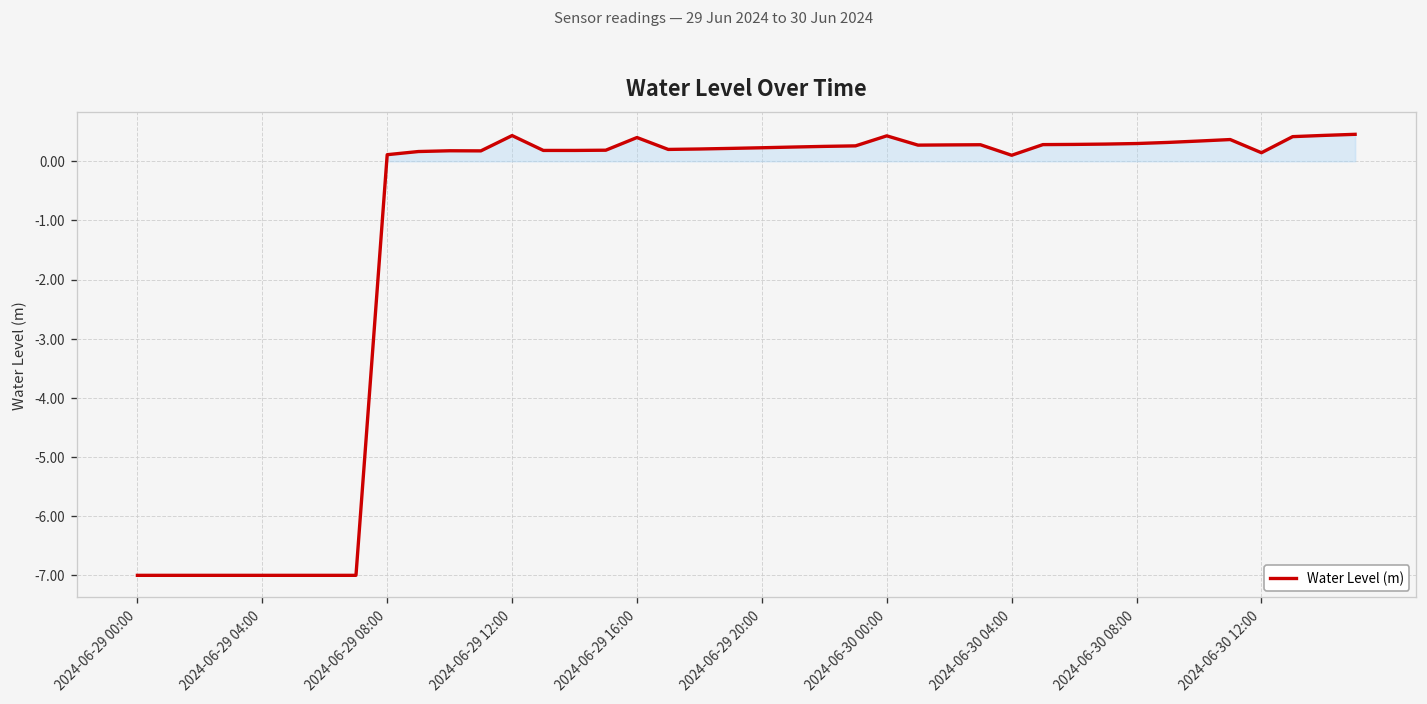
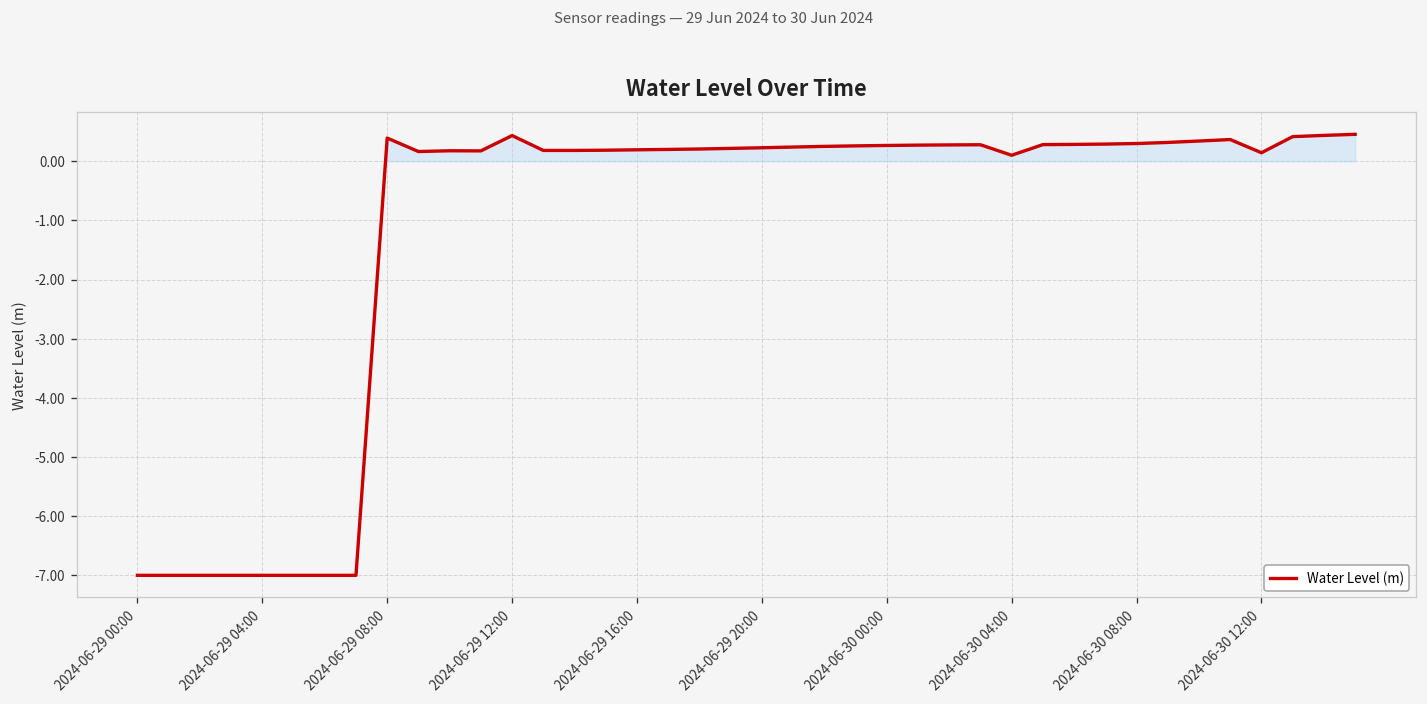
  {
    "Water Level (m)": {
      "2024-06-29 00:00": -7.0,
      "2024-06-29 04:00": -7.0,
-     "2024-06-29 08:00": 0.1,
-     "2024-06-29 16:00": 0.4,
-     "2024-06-30 00:00": 0.4
+     "2024-06-29 08:00": 0.4,
+     "2024-06-29 16:00": 0.2,
+     "2024-06-30 00:00": 0.3
    }
  }
